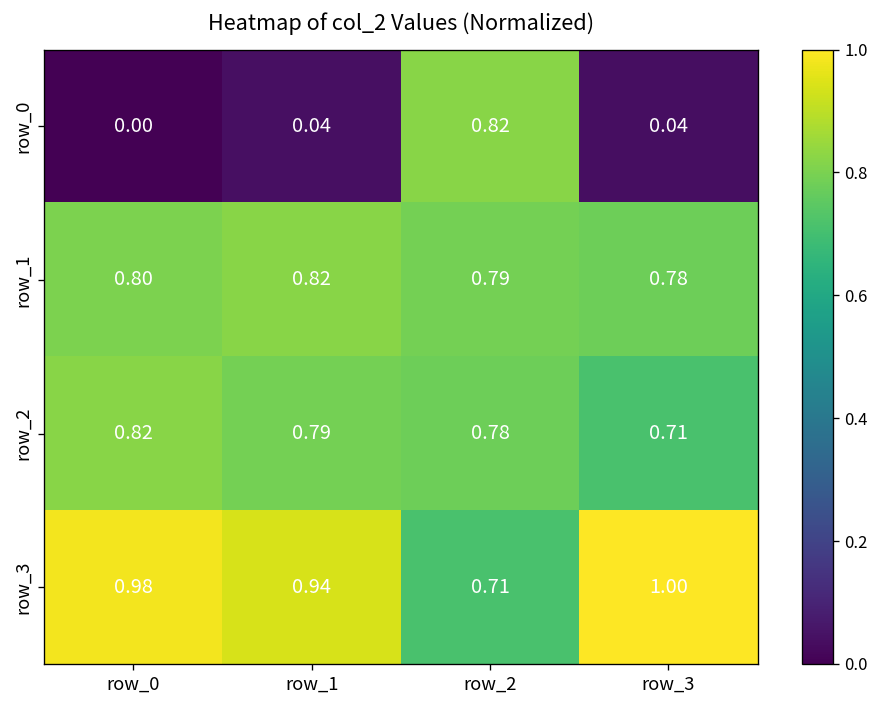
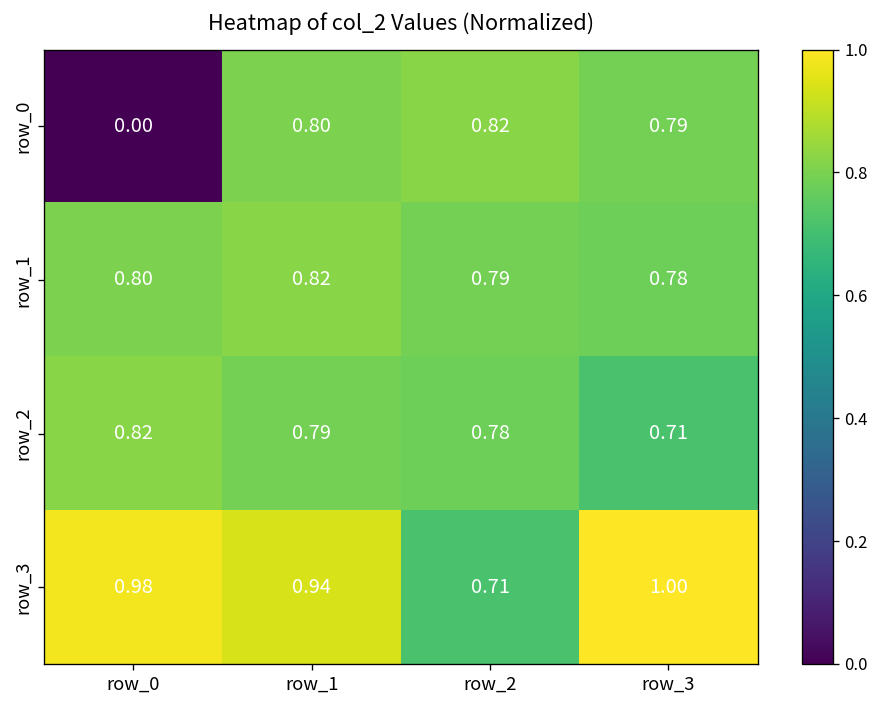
  {
    "row_0": {
      "row_0": 0.00,
-     "row_1": 0.04,
+     "row_1": 0.80,
      "row_2": 0.82,
-     "row_3": 0.04
+     "row_3": 0.79
    },
    "row_1": {
      "row_0": 0.80,
      "row_1": 0.82,
      "row_2": 0.79,
      "row_3": 0.78
    },
    "row_2": {
      "row_0": 0.82,
      "row_1": 0.79,
      "row_2": 0.78,
      "row_3": 0.71
    },
    "row_3": {
      "row_0": 0.98,
      "row_1": 0.94,
      "row_2": 0.71,
      "row_3": 1.00
    }
  }
